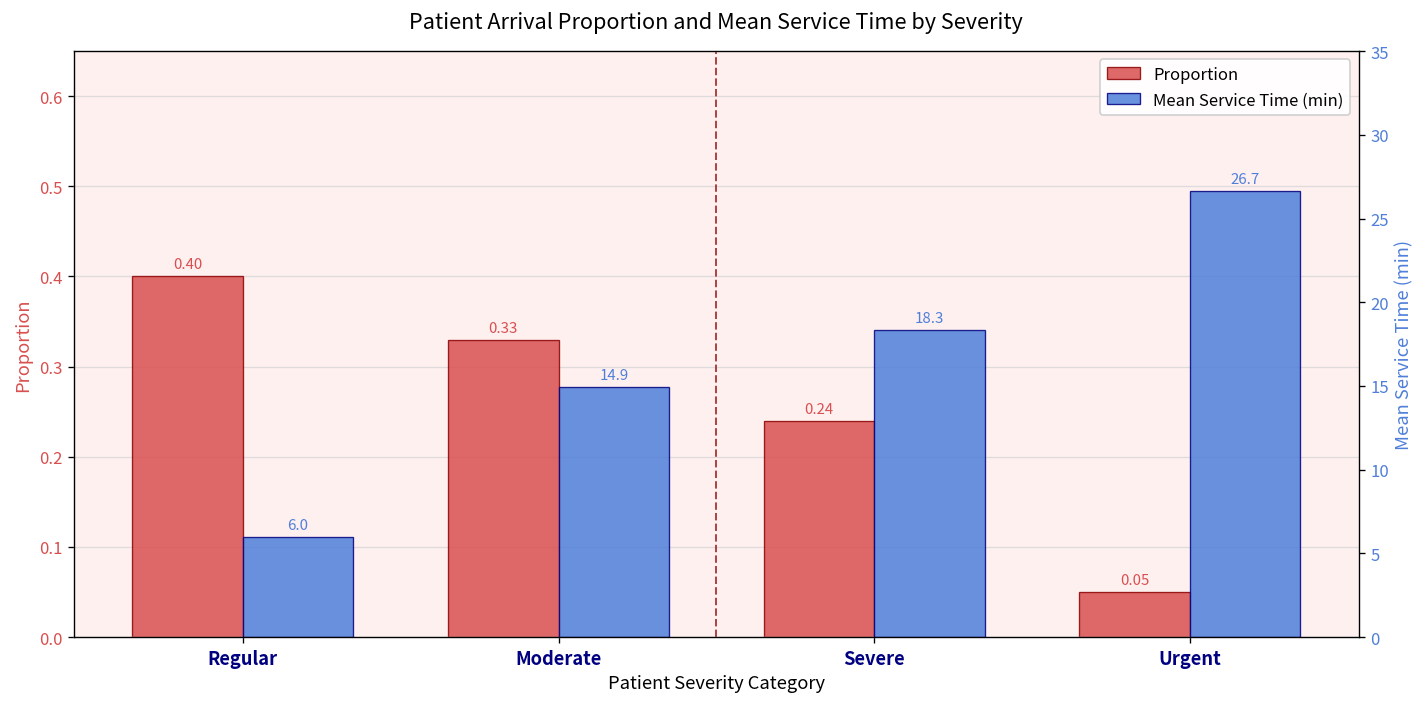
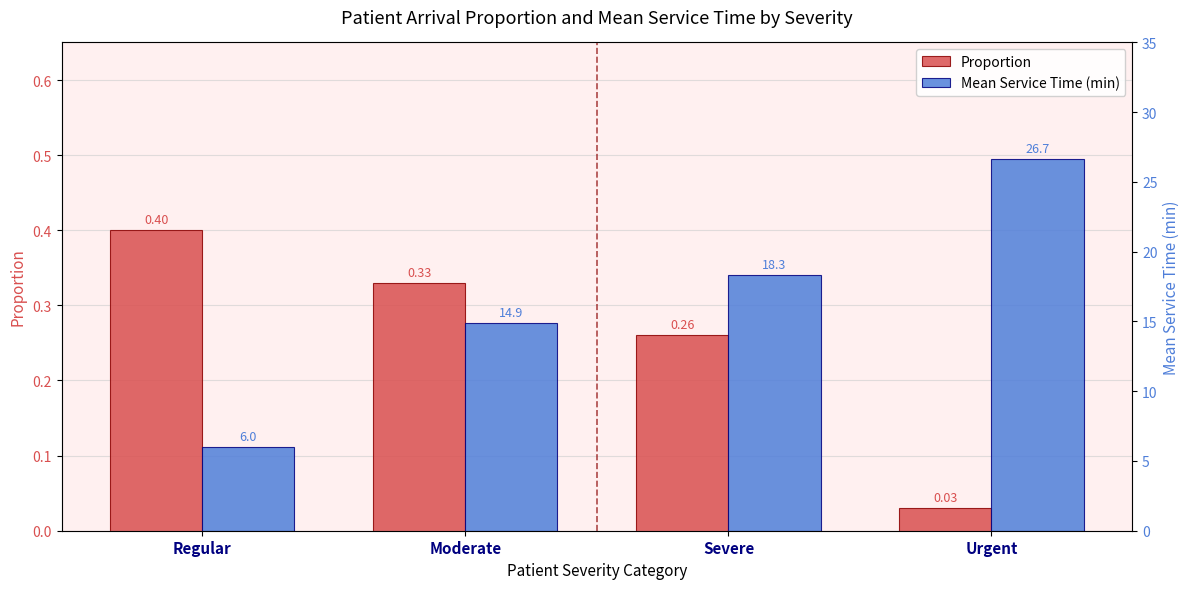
  {
    "Proportion": {
      "Regular": 0.40,
      "Moderate": 0.33,
-     "Severe": 0.24,
-     "Urgent": 0.05
+     "Severe": 0.26,
+     "Urgent": 0.03
    },
    "Mean Service Time (min)": {
      "Regular": 6.0,
      "Moderate": 14.9,
      "Severe": 18.3,
      "Urgent": 26.7
    }
  }
